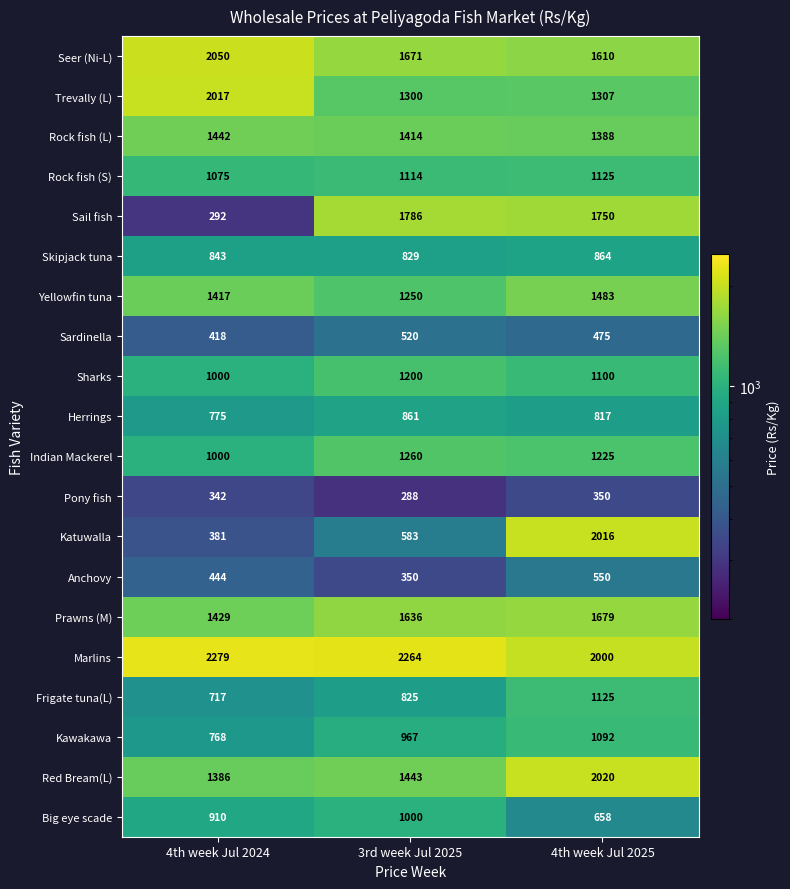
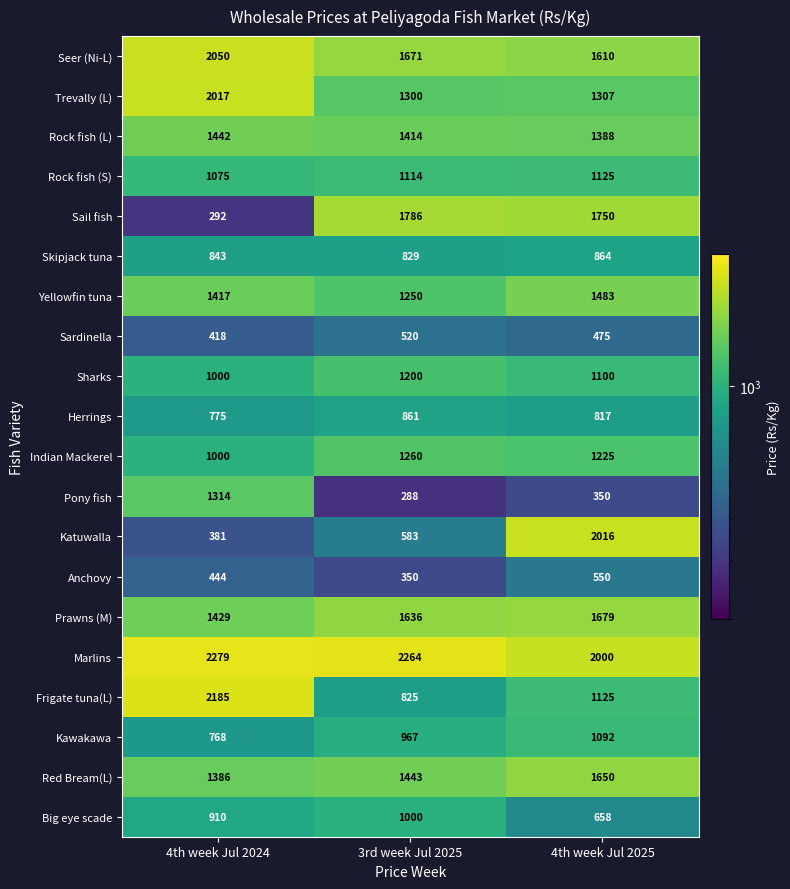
  {
    "Seer (Ni-L)": {
      "4th week Jul 2024": 2050,
      "3rd week Jul 2025": 1671,
      "4th week Jul 2025": 1610
    },
    "Trevally (L)": {
      "4th week Jul 2024": 2017,
      "3rd week Jul 2025": 1300,
      "4th week Jul 2025": 1307
    },
    "Rock fish (L)": {
      "4th week Jul 2024": 1442,
      "3rd week Jul 2025": 1414,
      "4th week Jul 2025": 1388
    },
    "Rock fish (S)": {
      "4th week Jul 2024": 1075,
      "3rd week Jul 2025": 1114,
      "4th week Jul 2025": 1125
    },
    "Sail fish": {
      "4th week Jul 2024": 292,
      "3rd week Jul 2025": 1786,
      "4th week Jul 2025": 1750
    },
    "Skipjack tuna": {
      "4th week Jul 2024": 843,
      "3rd week Jul 2025": 829,
      "4th week Jul 2025": 864
    },
    "Yellowfin tuna": {
      "4th week Jul 2024": 1417,
      "3rd week Jul 2025": 1250,
      "4th week Jul 2025": 1483
    },
    "Sardinella": {
      "4th week Jul 2024": 418,
      "3rd week Jul 2025": 520,
      "4th week Jul 2025": 475
    },
    "Sharks": {
      "4th week Jul 2024": 1000,
      "3rd week Jul 2025": 1200,
      "4th week Jul 2025": 1100
    },
    "Herrings": {
      "4th week Jul 2024": 775,
      "3rd week Jul 2025": 861,
      "4th week Jul 2025": 817
    },
    "Indian Mackerel": {
      "4th week Jul 2024": 1000,
      "3rd week Jul 2025": 1260,
      "4th week Jul 2025": 1225
    },
    "Pony fish": {
-     "4th week Jul 2024": 342,
+     "4th week Jul 2024": 1314,
      "3rd week Jul 2025": 288,
      "4th week Jul 2025": 350
    },
    "Katuwalla": {
      "4th week Jul 2024": 381,
      "3rd week Jul 2025": 583,
      "4th week Jul 2025": 2016
    },
    "Anchovy": {
      "4th week Jul 2024": 444,
      "3rd week Jul 2025": 350,
      "4th week Jul 2025": 550
    },
    "Prawns (M)": {
      "4th week Jul 2024": 1429,
      "3rd week Jul 2025": 1636,
      "4th week Jul 2025": 1679
    },
    "Marlins": {
      "4th week Jul 2024": 2279,
      "3rd week Jul 2025": 2264,
      "4th week Jul 2025": 2000
    },
    "Frigate tuna(L)": {
-     "4th week Jul 2024": 717,
+     "4th week Jul 2024": 2185,
      "3rd week Jul 2025": 825,
      "4th week Jul 2025": 1125
    },
    "Kawakawa": {
      "4th week Jul 2024": 768,
      "3rd week Jul 2025": 967,
      "4th week Jul 2025": 1092
    },
    "Red Bream(L)": {
      "4th week Jul 2024": 1386,
      "3rd week Jul 2025": 1443,
-     "4th week Jul 2025": 2020
+     "4th week Jul 2025": 1650
    },
    "Big eye scade": {
      "4th week Jul 2024": 910,
      "3rd week Jul 2025": 1000,
      "4th week Jul 2025": 658
    }
  }
